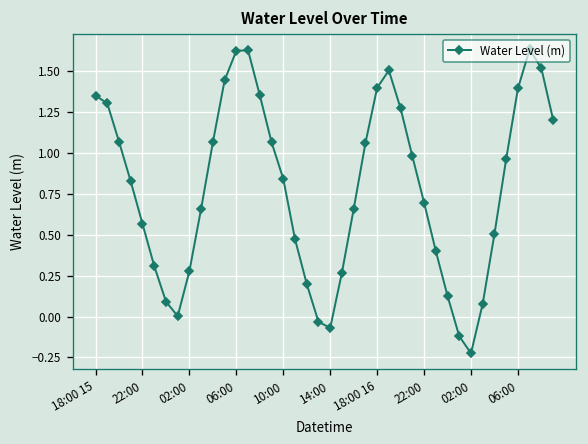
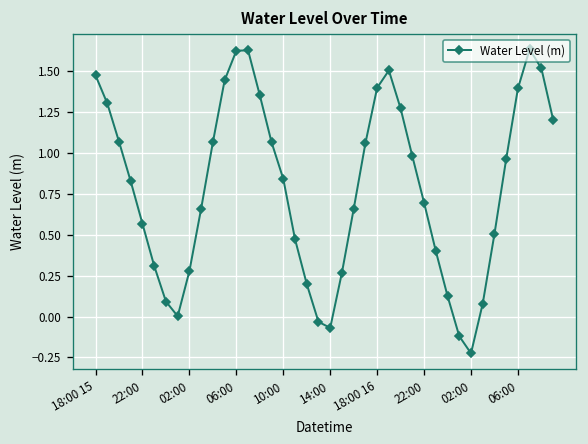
  {
-   "18:00 15": 1.35,
+   "18:00 15": 1.47,
    "10:00": 0.84,
    "14:00": -0.07,
    "18:00 16": 1.40
  }
